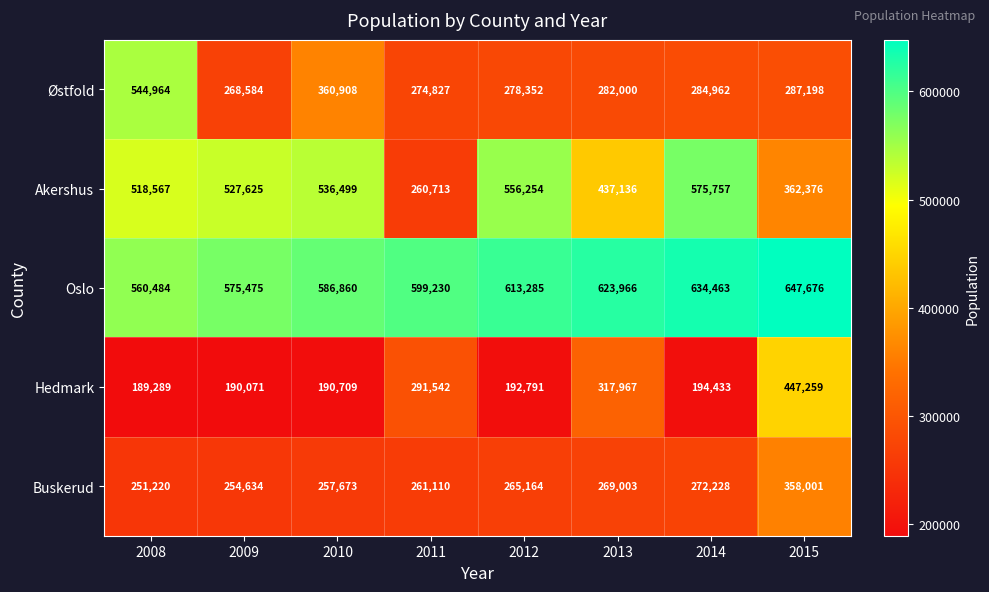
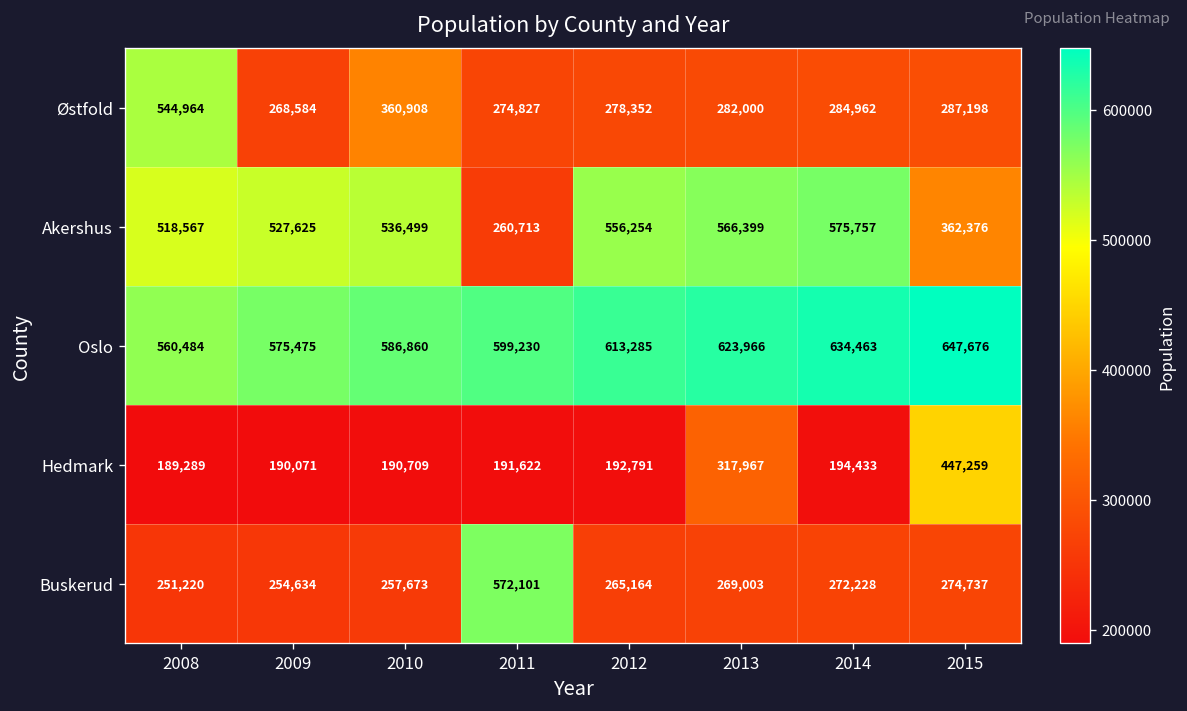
  {
    "Østfold": {
      "2008": "544,964",
      "2009": "268,584",
      "2010": "360,908",
      "2011": "274,827",
      "2012": "278,352",
      "2013": "282,000",
      "2014": "284,962",
      "2015": "287,198"
    },
    "Akershus": {
      "2008": "518,567",
      "2009": "527,625",
      "2010": "536,499",
      "2011": "260,713",
      "2012": "556,254",
-     "2013": "437,136",
+     "2013": "566,399",
      "2014": "575,757",
      "2015": "362,376"
    },
    "Oslo": {
      "2008": "560,484",
      "2009": "575,475",
      "2010": "586,860",
      "2011": "599,230",
      "2012": "613,285",
      "2013": "623,966",
      "2014": "634,463",
      "2015": "647,676"
    },
    "Hedmark": {
      "2008": "189,289",
      "2009": "190,071",
      "2010": "190,709",
-     "2011": "291,542",
+     "2011": "191,622",
      "2012": "192,791",
      "2013": "317,967",
      "2014": "194,433",
      "2015": "447,259"
    },
    "Buskerud": {
      "2008": "251,220",
      "2009": "254,634",
      "2010": "257,673",
-     "2011": "261,110",
+     "2011": "572,101",
      "2012": "265,164",
      "2013": "269,003",
      "2014": "272,228",
-     "2015": "358,001"
+     "2015": "274,737"
    }
  }
